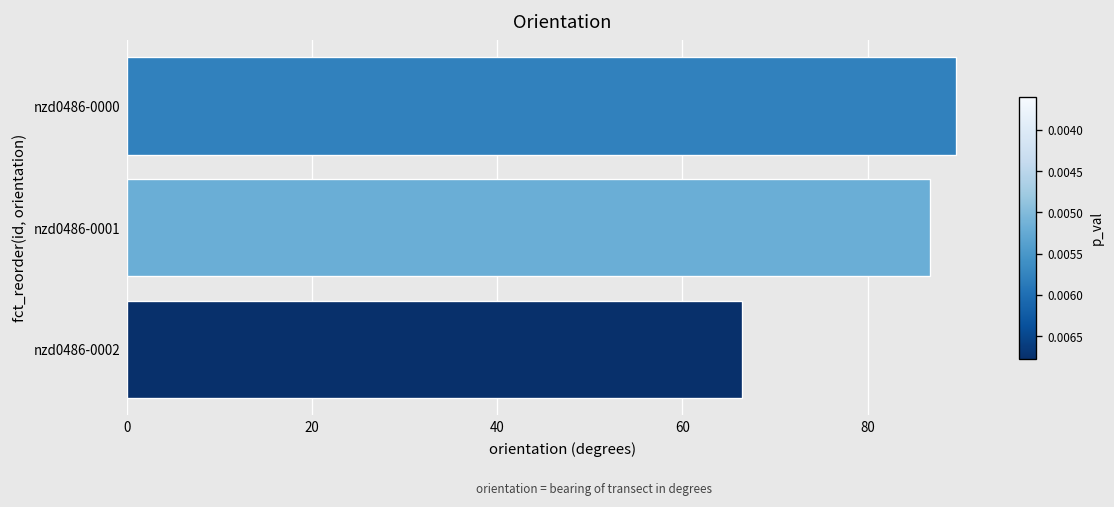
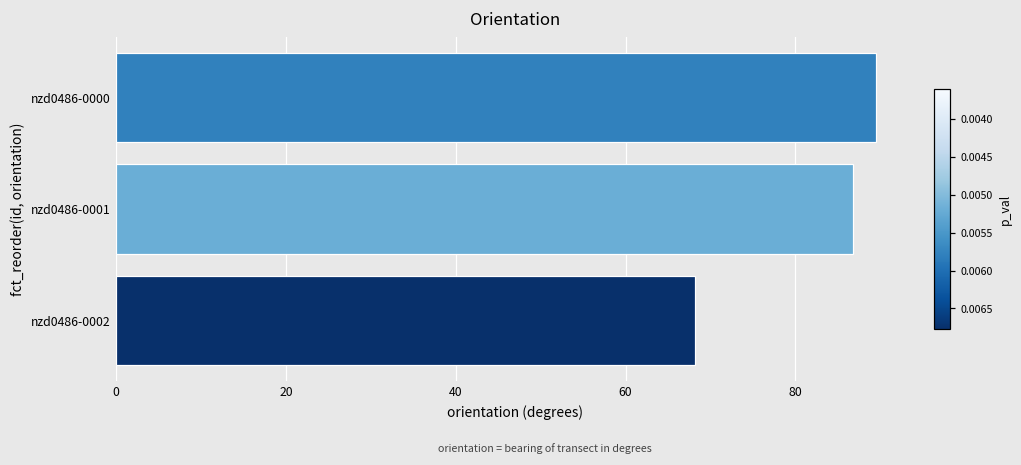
  {
    "nzd0486-0000": 90,
    "nzd0486-0001": 87,
-   "nzd0486-0002": 66
+   "nzd0486-0002": 68
  }
